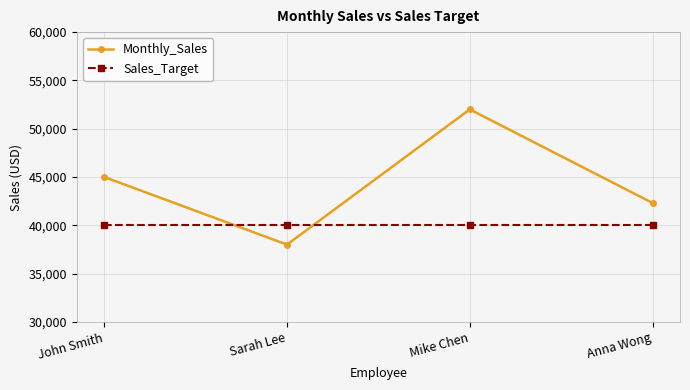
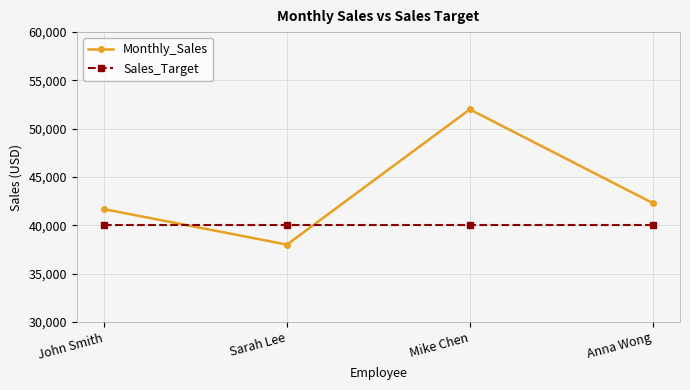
  {
    "Monthly_Sales": {
-     "John Smith": "45,000",
+     "John Smith": "42,000",
      "Sarah Lee": "38,000",
      "Mike Chen": "52,000",
      "Anna Wong": "42,000"
    },
    "Sales_Target": {
      "John Smith": "40,000",
      "Sarah Lee": "40,000",
      "Mike Chen": "40,000",
      "Anna Wong": "40,000"
    }
  }
